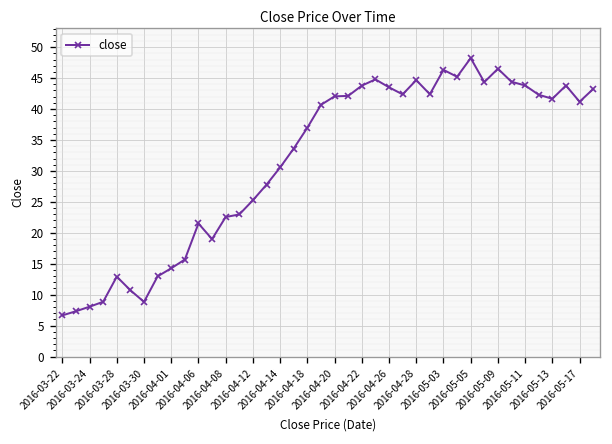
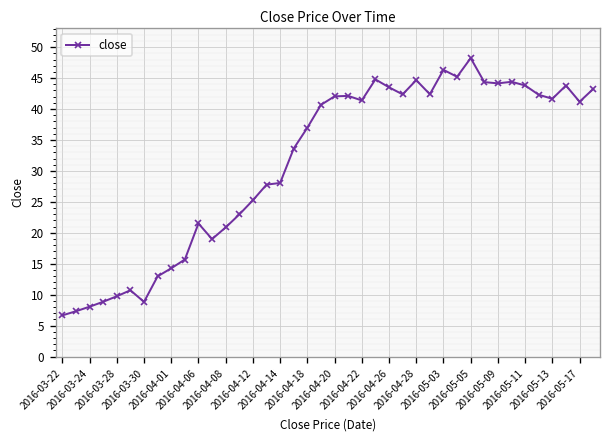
  {
    "2016-03-22": 7,
    "2016-03-24": 8,
-   "2016-03-28": 13,
+   "2016-03-28": 10,
    "2016-03-30": 9,
    "2016-04-01": 14,
    "2016-04-06": 22,
-   "2016-04-08": 23,
+   "2016-04-08": 21,
    "2016-04-12": 25,
-   "2016-04-14": 31,
+   "2016-04-14": 28,
    "2016-04-18": 37,
    "2016-04-20": 42,
-   "2016-04-22": 44,
+   "2016-04-22": 41,
    "2016-04-26": 44,
    "2016-04-28": 45,
    "2016-05-03": 46,
    "2016-05-05": 48,
-   "2016-05-09": 47,
+   "2016-05-09": 44,
    "2016-05-11": 44,
    "2016-05-13": 42,
    "2016-05-17": 41
  }
